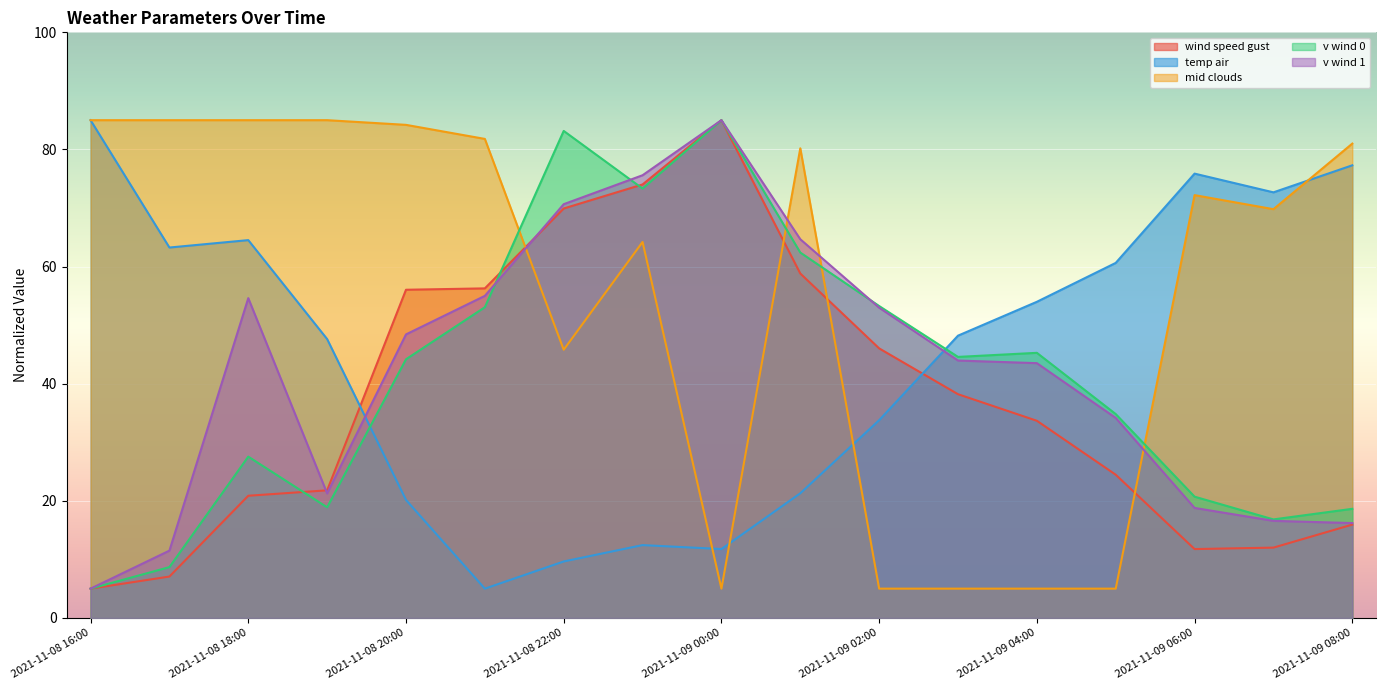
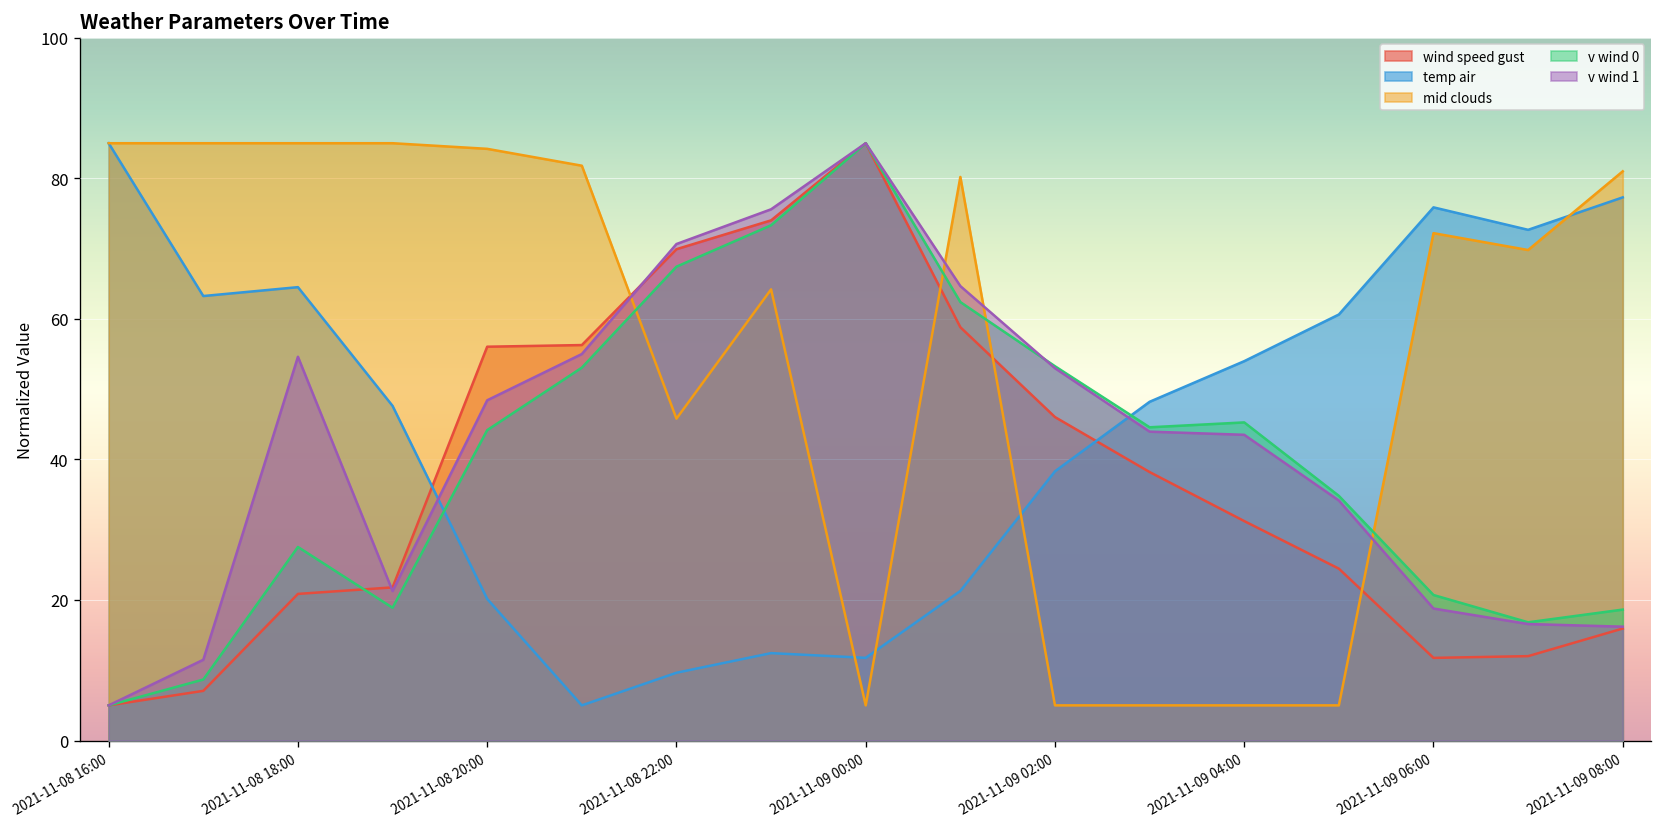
  {
    "wind speed gust": {
      "2021-11-08 18:00": 21,
      "2021-11-08 20:00": 56,
      "2021-11-08 22:00": 70,
      "2021-11-09 02:00": 46,
-     "2021-11-09 04:00": 34,
+     "2021-11-09 04:00": 31,
      "2021-11-09 06:00": 12
    },
    "temp air": {
      "2021-11-08 18:00": 65,
      "2021-11-08 20:00": 20,
      "2021-11-08 22:00": 10,
      "2021-11-09 00:00": 12,
-     "2021-11-09 02:00": 34,
+     "2021-11-09 02:00": 38,
      "2021-11-09 04:00": 54,
      "2021-11-09 06:00": 76,
      "2021-11-09 08:00": 77
    },
    "mid clouds": {
      "2021-11-08 18:00": 85,
      "2021-11-08 20:00": 84,
      "2021-11-08 22:00": 46,
      "2021-11-09 00:00": 5,
      "2021-11-09 02:00": 5,
      "2021-11-09 04:00": 5,
      "2021-11-09 06:00": 72,
      "2021-11-09 08:00": 81
    },
    "v wind 0": {
      "2021-11-08 18:00": 28,
      "2021-11-08 20:00": 44,
-     "2021-11-08 22:00": 83,
+     "2021-11-08 22:00": 67,
      "2021-11-09 04:00": 45,
      "2021-11-09 06:00": 21,
      "2021-11-09 08:00": 19
    },
    "v wind 1": {
      "2021-11-08 18:00": 55,
      "2021-11-08 20:00": 48,
      "2021-11-08 22:00": 71,
      "2021-11-09 04:00": 44,
      "2021-11-09 06:00": 19
    }
  }
